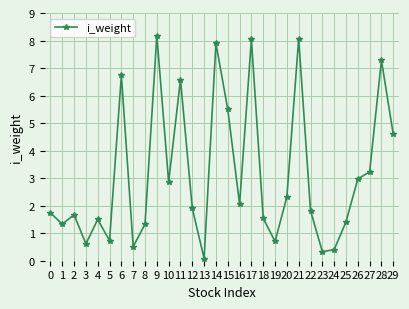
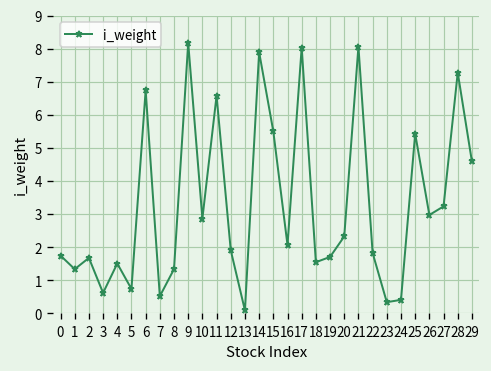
  {
    "0": 1.7,
    "1": 1.3,
    "2": 1.7,
    "3": 0.6,
    "4": 1.5,
    "5": 0.7,
    "6": 6.7,
    "7": 0.5,
    "8": 1.3,
    "9": 8.2,
    "10": 2.9,
    "11": 6.6,
    "12": 1.9,
    "13": 0.1,
    "14": 7.9,
    "15": 5.5,
    "16": 2.1,
    "17": 8.0,
    "18": 1.5,
-   "19": 0.7,
+   "19": 1.7,
    "20": 2.3,
    "21": 8.1,
    "22": 1.8,
    "23": 0.3,
    "24": 0.4,
-   "25": 1.4,
+   "25": 5.4,
    "26": 3.0,
    "27": 3.2,
    "28": 7.3,
    "29": 4.6
  }
